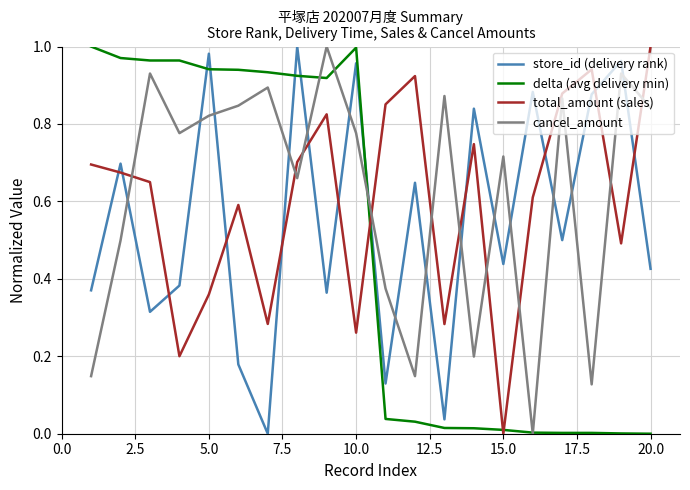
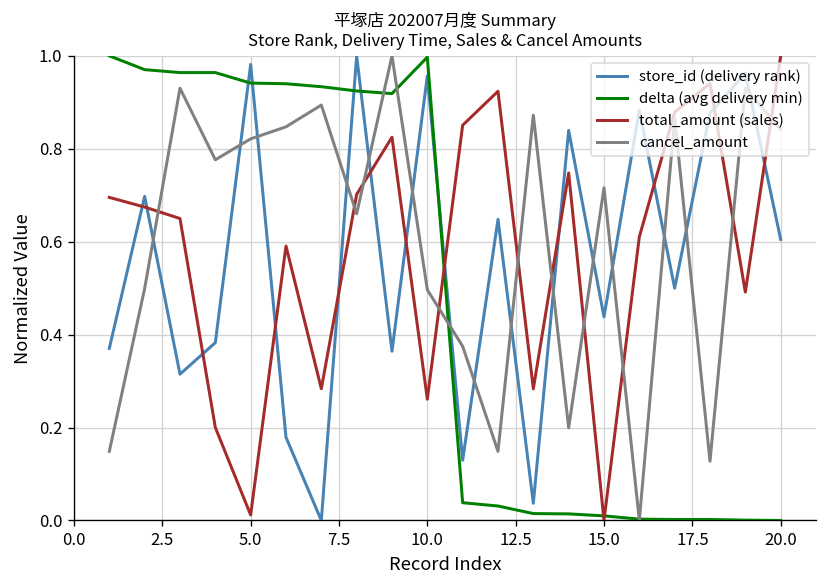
  {
    "store_id (delivery rank)": {
      "5.0": 0.98,
      "10.0": 0.96,
      "15.0": 0.44,
-     "20.0": 0.43
+     "20.0": 0.60
    },
    "delta (avg delivery min)": {
      "5.0": 0.94,
      "10.0": 1.00,
      "15.0": 0.01,
      "20.0": 0.00
    },
    "total_amount (sales)": {
-     "5.0": 0.36,
+     "5.0": 0.01,
      "10.0": 0.26,
      "15.0": 0.00,
      "20.0": 1.00
    },
    "cancel_amount": {
      "5.0": 0.82,
-     "10.0": 0.78,
+     "10.0": 0.50,
      "15.0": 0.72
    }
  }
